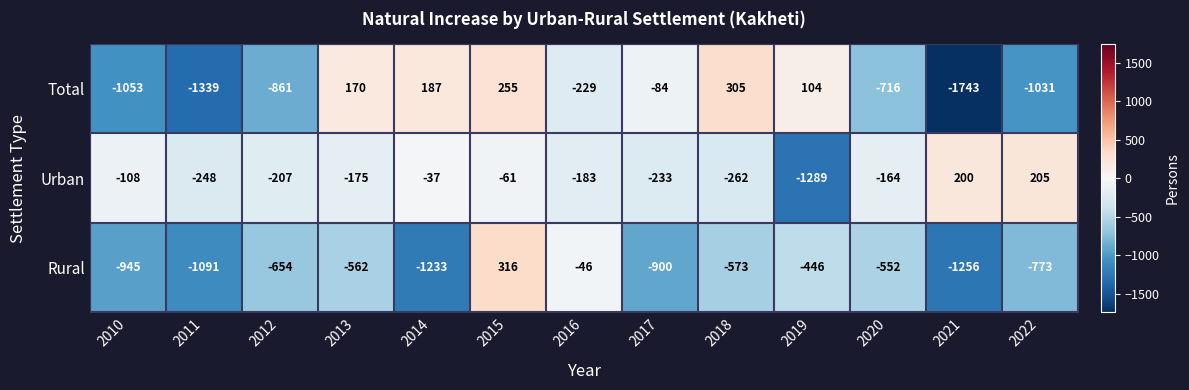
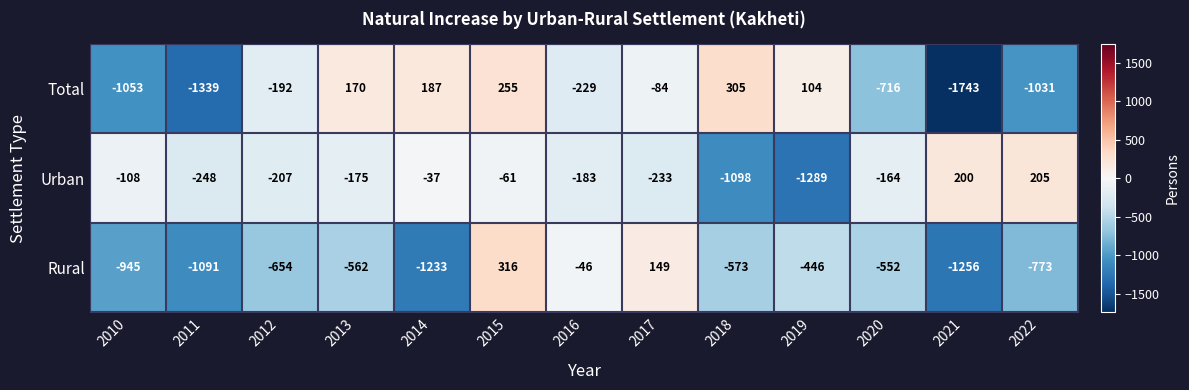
  {
    "Total": {
      "2010": -1053,
      "2011": -1339,
-     "2012": -861,
+     "2012": -192,
      "2013": 170,
      "2014": 187,
      "2015": 255,
      "2016": -229,
      "2017": -84,
      "2018": 305,
      "2019": 104,
      "2020": -716,
      "2021": -1743,
      "2022": -1031
    },
    "Urban": {
      "2010": -108,
      "2011": -248,
      "2012": -207,
      "2013": -175,
      "2014": -37,
      "2015": -61,
      "2016": -183,
      "2017": -233,
-     "2018": -262,
+     "2018": -1098,
      "2019": -1289,
      "2020": -164,
      "2021": 200,
      "2022": 205
    },
    "Rural": {
      "2010": -945,
      "2011": -1091,
      "2012": -654,
      "2013": -562,
      "2014": -1233,
      "2015": 316,
      "2016": -46,
-     "2017": -900,
+     "2017": 149,
      "2018": -573,
      "2019": -446,
      "2020": -552,
      "2021": -1256,
      "2022": -773
    }
  }
